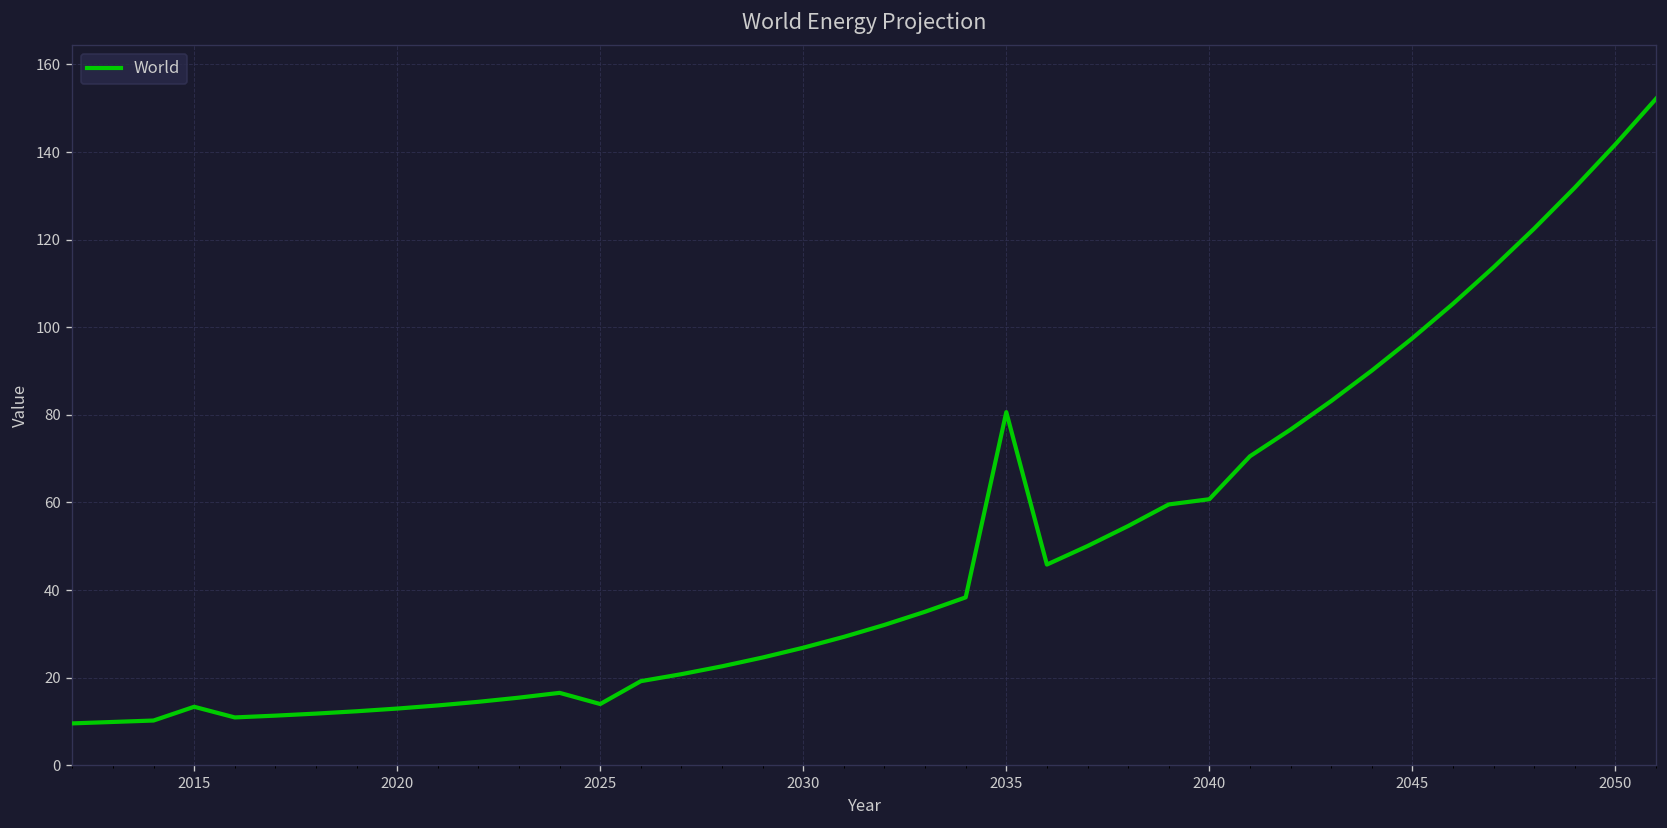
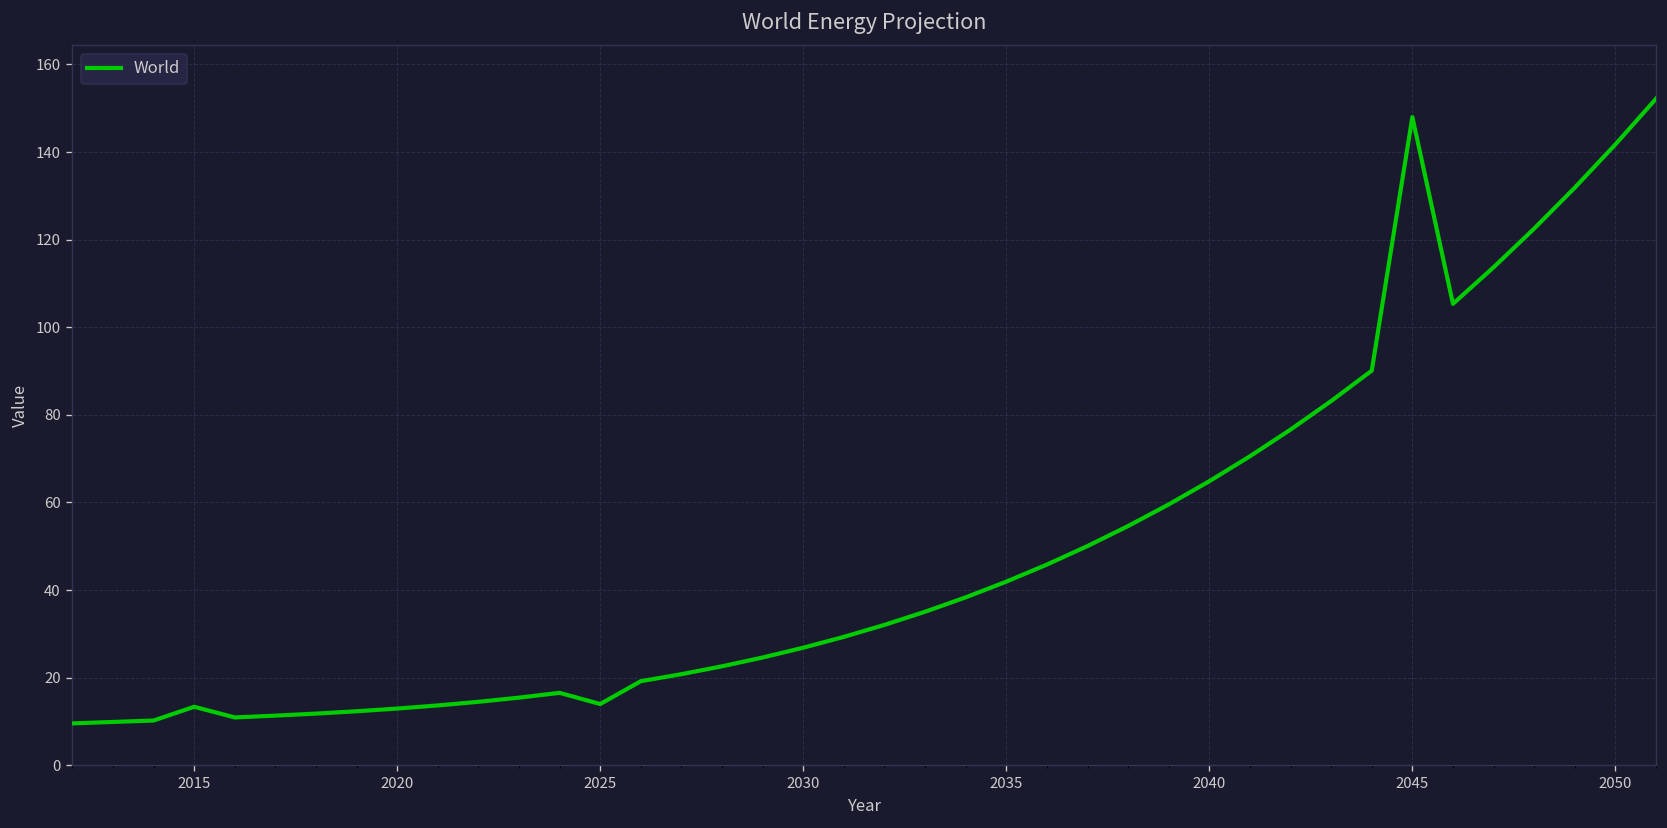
  {
    "2015": 13,
    "2020": 13,
    "2025": 14,
    "2030": 27,
-   "2035": 81,
-   "2040": 61,
-   "2045": 97,
+   "2035": 42,
+   "2040": 65,
+   "2045": 148,
    "2050": 142
  }
